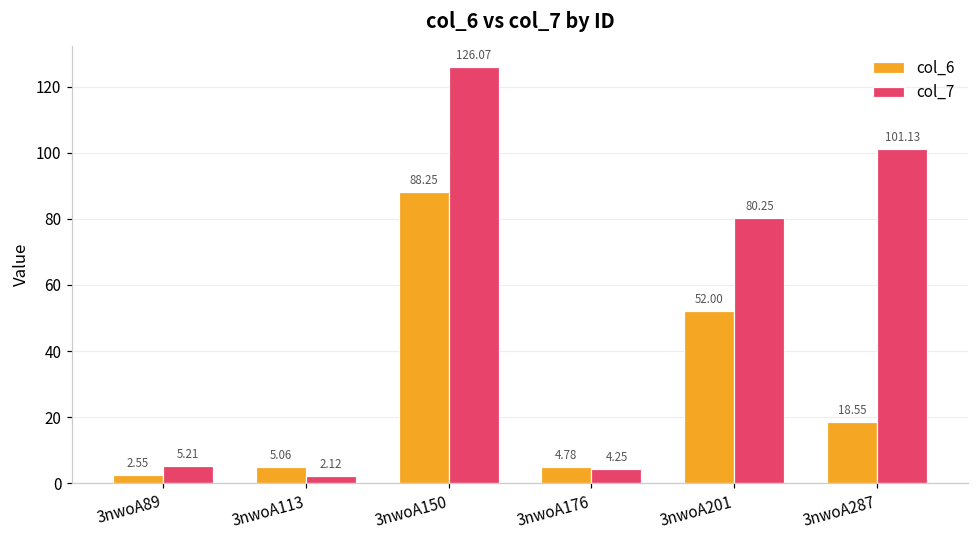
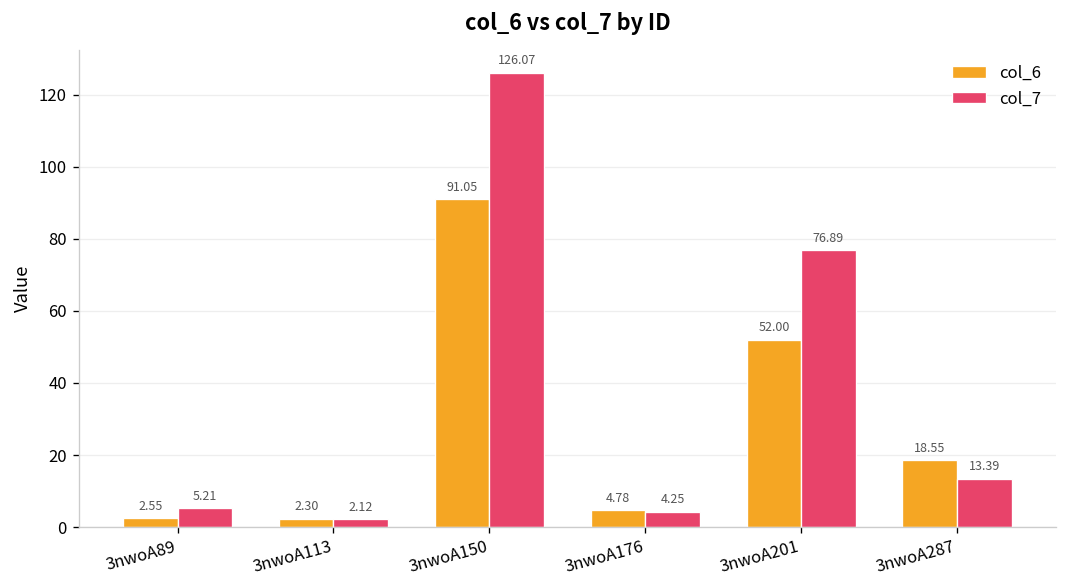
  {
    "col_6": {
      "3nwoA89": 2.55,
-     "3nwoA113": 5.06,
-     "3nwoA150": 88.25,
+     "3nwoA113": 2.30,
+     "3nwoA150": 91.05,
      "3nwoA176": 4.78,
      "3nwoA201": 52.00,
      "3nwoA287": 18.55
    },
    "col_7": {
      "3nwoA89": 5.21,
      "3nwoA113": 2.12,
      "3nwoA150": 126.07,
      "3nwoA176": 4.25,
-     "3nwoA201": 80.25,
-     "3nwoA287": 101.13
+     "3nwoA201": 76.89,
+     "3nwoA287": 13.39
    }
  }
